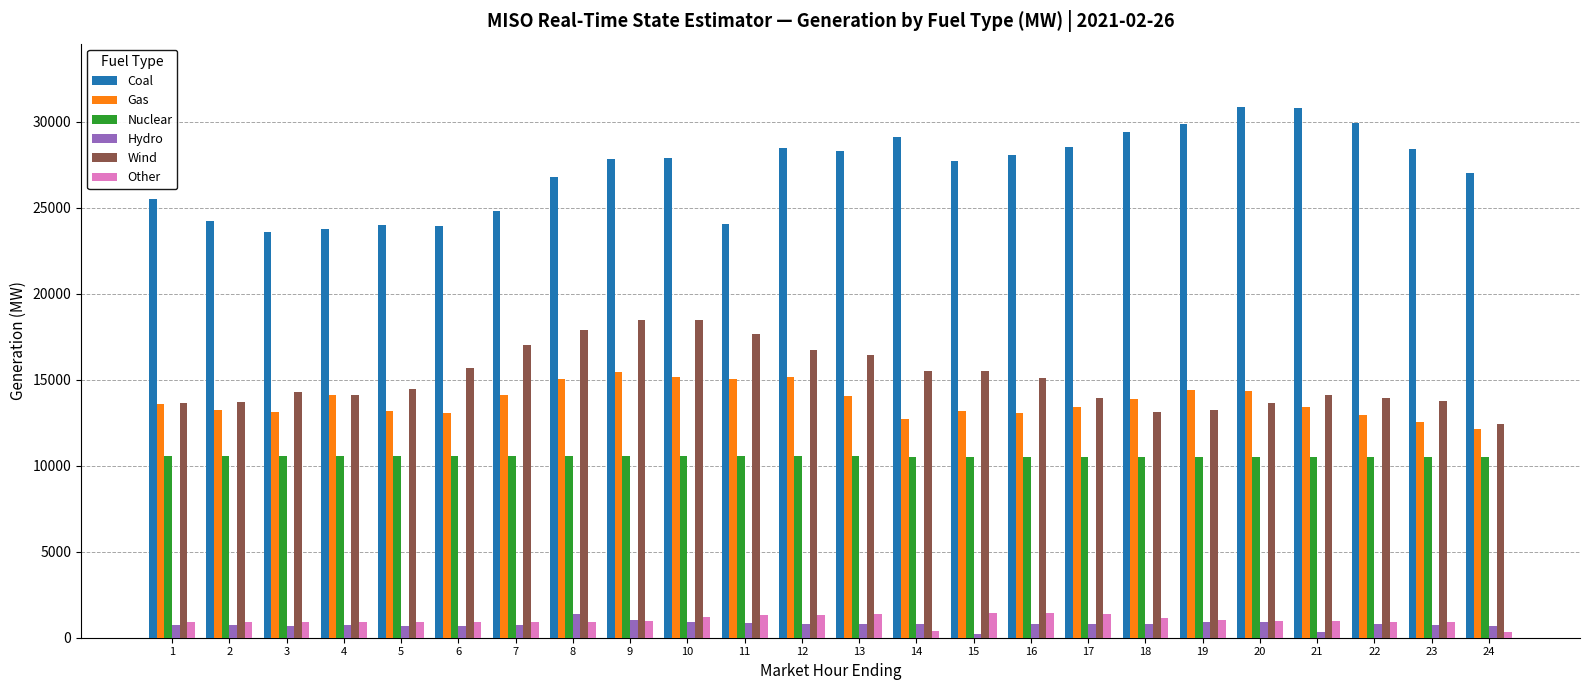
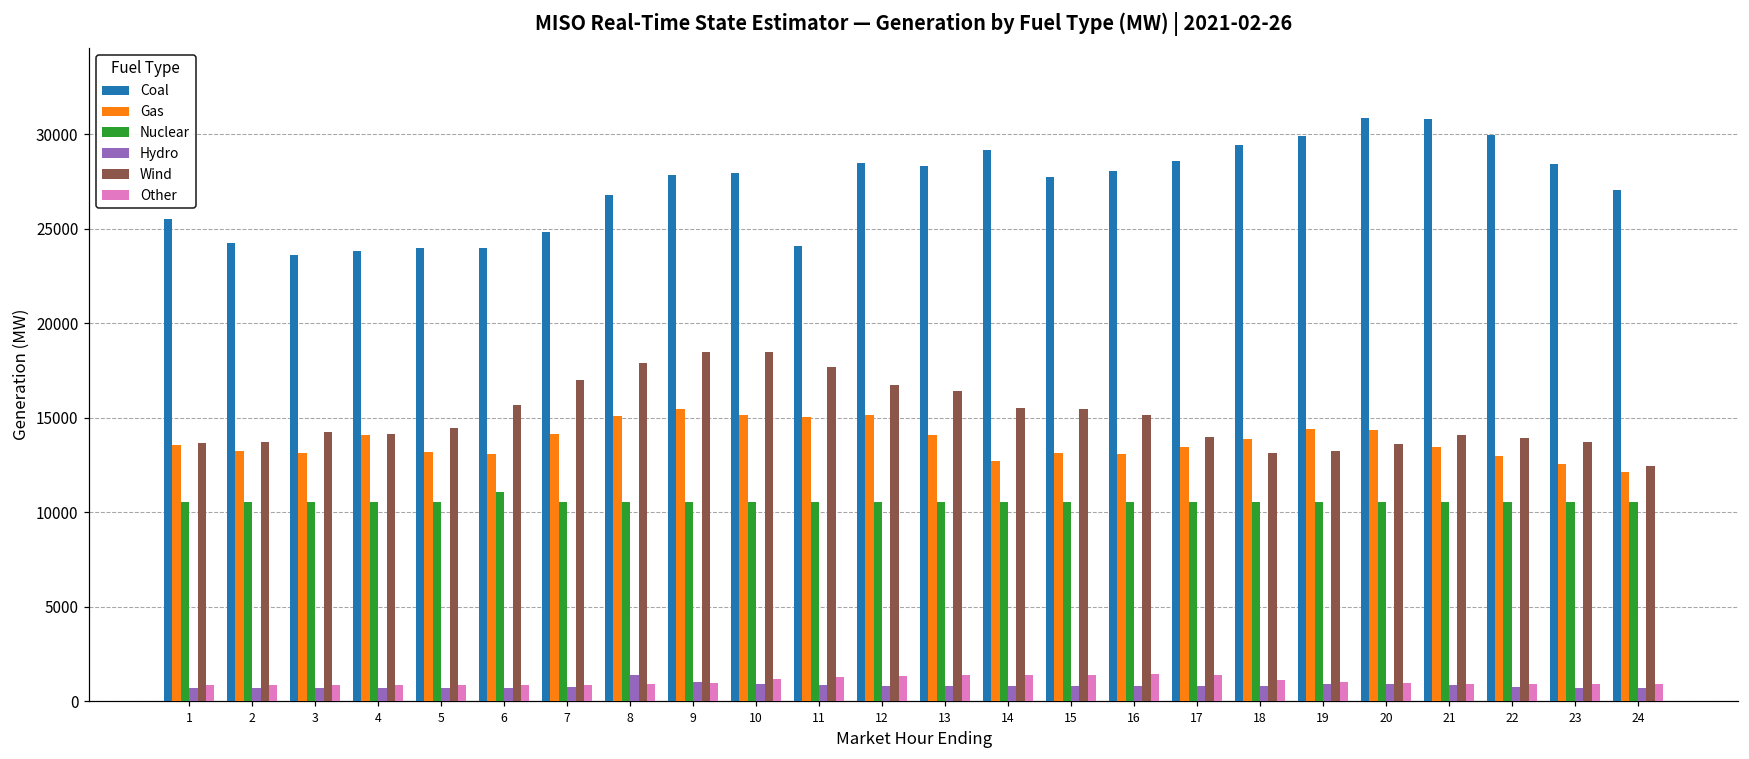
  {
    "Coal": {
      "1": 25500,
      "2": 24300,
      "3": 23600,
      "4": 23800,
      "5": 24000,
      "6": 24000,
      "7": 24800,
      "8": 26800,
      "9": 27800,
      "10": 27900,
      "11": 24100,
      "12": 28500,
      "13": 28300,
      "14": 29100,
      "15": 27700,
      "16": 28100,
      "17": 28600,
      "18": 29400,
      "19": 29900,
      "20": 30900,
      "21": 30800,
      "22": 30000,
      "23": 28400,
      "24": 27000
    },
    "Gas": {
      "1": 13600,
      "2": 13200,
      "3": 13100,
      "4": 14100,
      "5": 13200,
      "6": 13100,
      "7": 14100,
      "8": 15100,
      "9": 15400,
      "10": 15200,
      "11": 15100,
      "12": 15200,
      "13": 14100,
      "14": 12700,
      "15": 13200,
      "16": 13100,
      "17": 13400,
      "18": 13900,
      "19": 14400,
      "20": 14400,
      "21": 13400,
      "22": 13000,
      "23": 12600,
      "24": 12100
    },
    "Nuclear": {
      "1": 10600,
      "2": 10600,
      "3": 10600,
      "4": 10600,
      "5": 10600,
-     "6": 10600,
+     "6": 11100,
      "7": 10600,
      "8": 10600,
      "9": 10600,
      "10": 10600,
      "11": 10600,
      "12": 10600,
      "13": 10500,
      "14": 10500,
      "15": 10500,
      "16": 10500,
      "17": 10500,
      "18": 10500,
      "19": 10500,
      "20": 10500,
      "21": 10500,
      "22": 10500,
      "23": 10500,
      "24": 10500
    },
    "Hydro": {
      "1": 700,
      "2": 700,
      "3": 700,
      "4": 700,
      "5": 700,
      "6": 700,
      "7": 800,
      "8": 1400,
      "9": 1000,
      "10": 900,
      "11": 900,
      "12": 800,
      "13": 800,
      "14": 800,
-     "15": 200,
+     "15": 800,
      "16": 800,
      "17": 800,
      "18": 800,
      "19": 900,
      "20": 900,
-     "21": 300,
+     "21": 900,
      "22": 800,
      "23": 700,
      "24": 700
    },
    "Wind": {
      "1": 13700,
      "2": 13700,
      "3": 14300,
      "4": 14100,
      "5": 14500,
      "6": 15700,
      "7": 17000,
      "8": 17900,
      "9": 18500,
      "10": 18500,
      "11": 17700,
      "12": 16700,
      "13": 16400,
      "14": 15500,
      "15": 15500,
      "16": 15100,
      "17": 14000,
      "18": 13100,
      "19": 13200,
      "20": 13600,
      "21": 14100,
      "22": 14000,
      "23": 13700,
      "24": 12400
    },
    "Other": {
      "1": 900,
      "2": 900,
      "3": 900,
      "4": 900,
      "5": 900,
      "6": 900,
      "7": 900,
      "8": 900,
      "9": 1000,
      "10": 1200,
      "11": 1300,
      "12": 1300,
      "13": 1400,
-     "14": 400,
+     "14": 1400,
      "15": 1400,
      "16": 1500,
      "17": 1400,
      "18": 1100,
      "19": 1000,
      "20": 1000,
      "21": 900,
      "22": 900,
      "23": 900,
-     "24": 300
+     "24": 900
    }
  }
